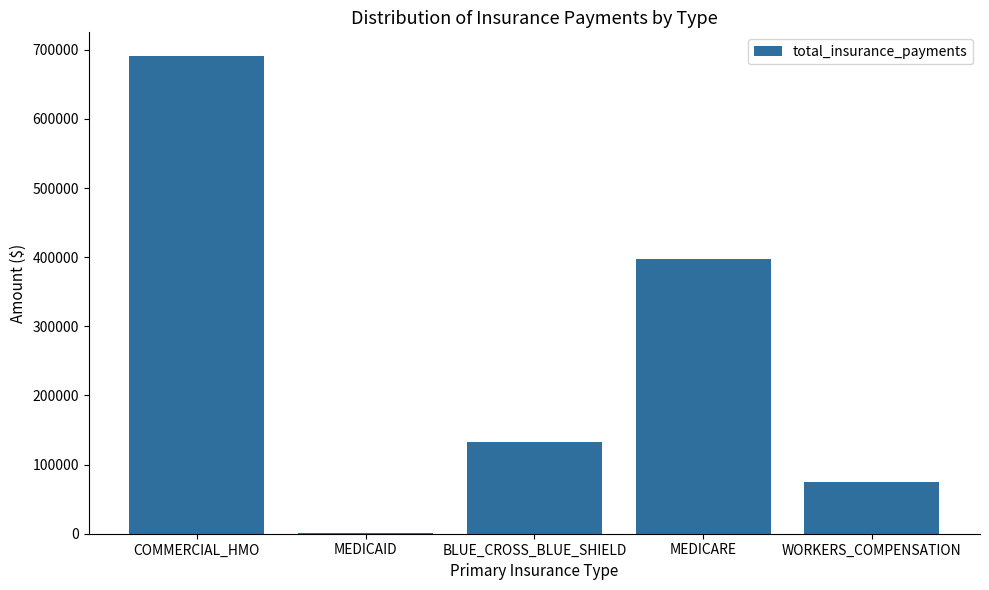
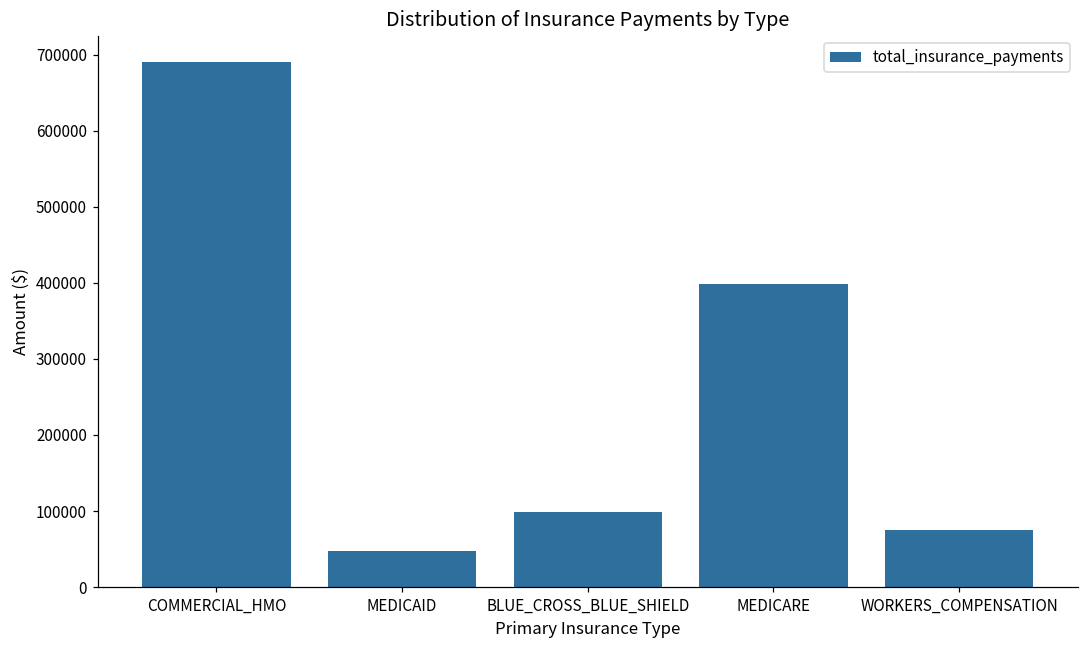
  {
    "COMMERCIAL_HMO": 690000,
-   "MEDICAID": 0,
-   "BLUE_CROSS_BLUE_SHIELD": 130000,
+   "MEDICAID": 50000,
+   "BLUE_CROSS_BLUE_SHIELD": 100000,
    "MEDICARE": 400000,
    "WORKERS_COMPENSATION": 70000
  }
